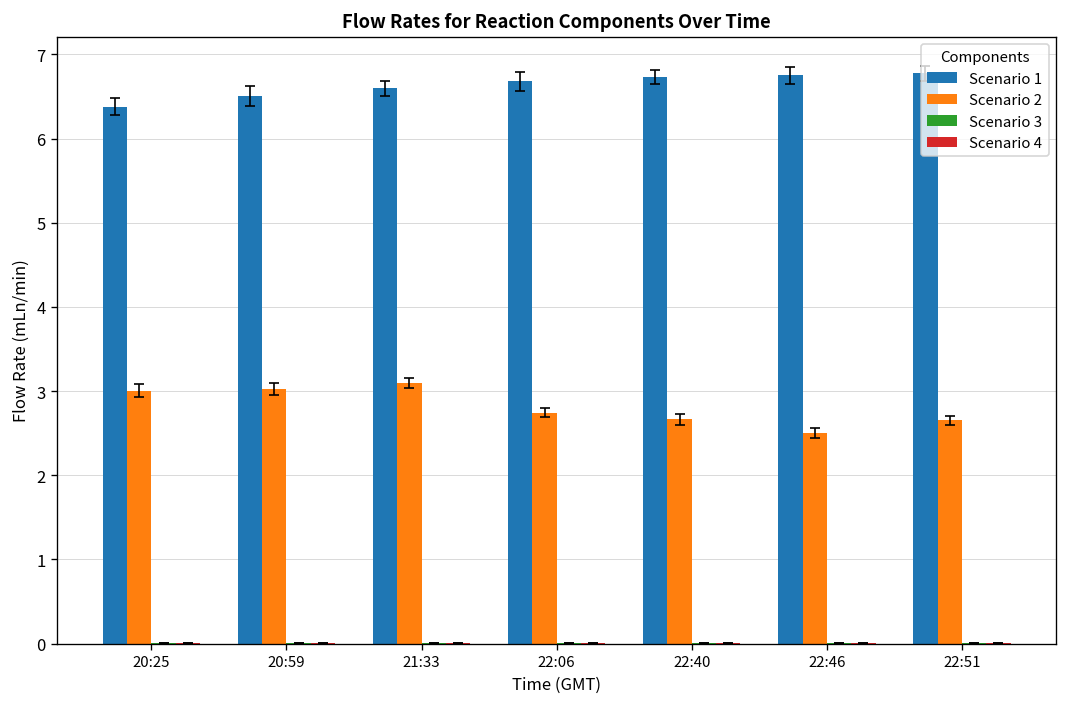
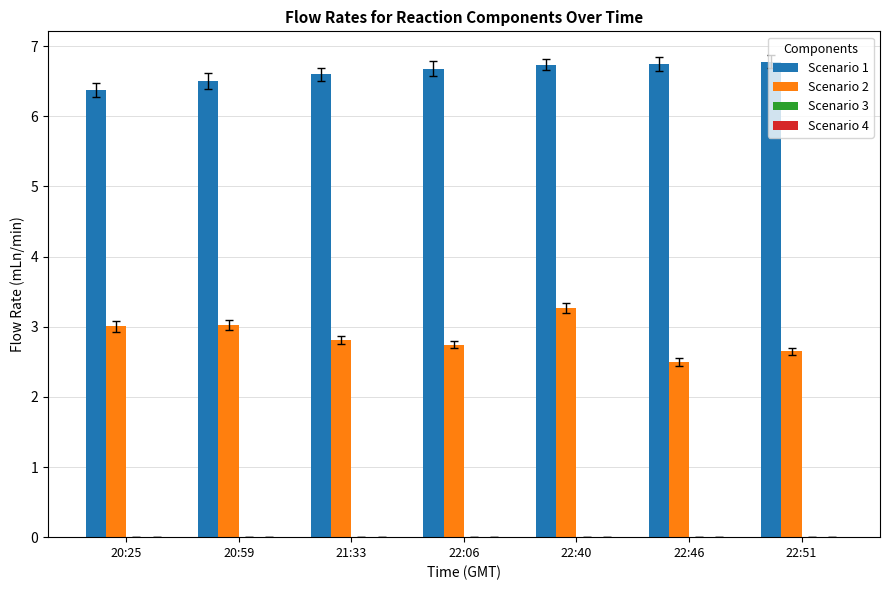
  {
    "Scenario 2": {
      "20:25": 3.0,
      "20:59": 3.0,
-     "21:33": 3.1,
+     "21:33": 2.8,
      "22:06": 2.7,
-     "22:40": 2.7,
+     "22:40": 3.3,
      "22:46": 2.5,
      "22:51": 2.7
    }
  }
